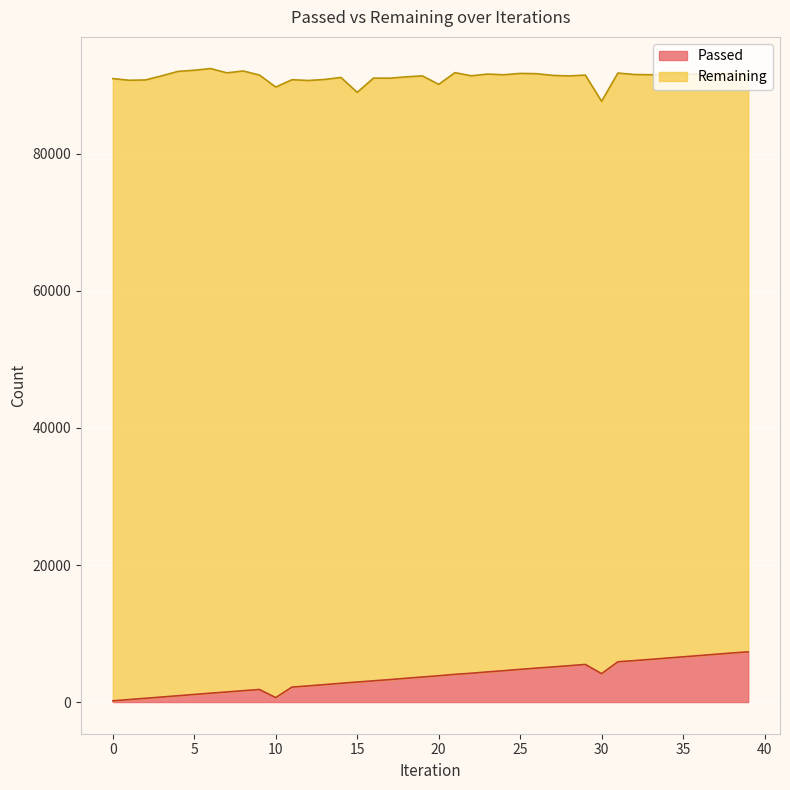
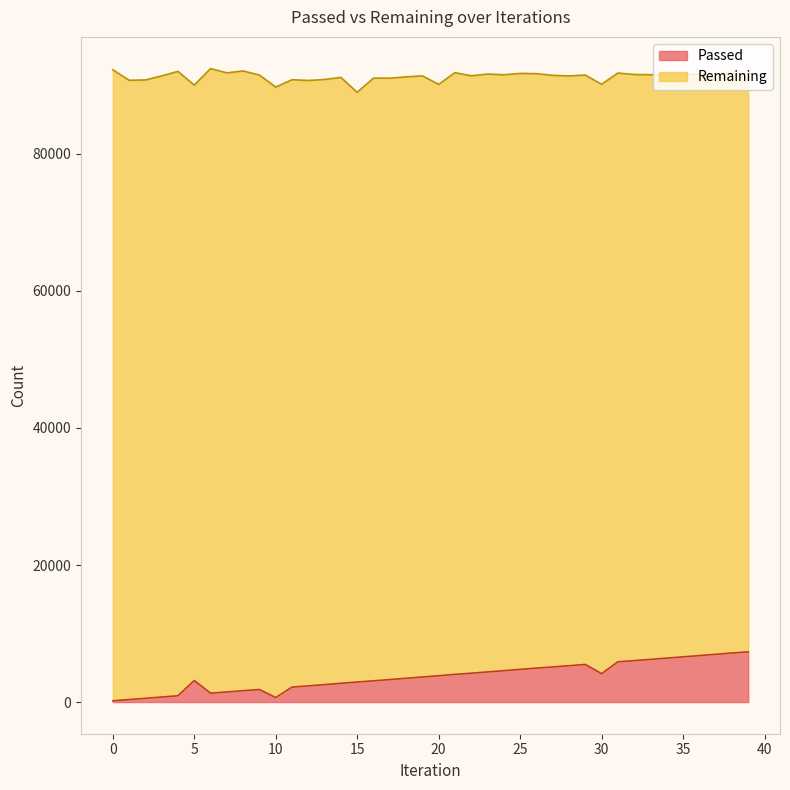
  {
    "Passed": {
      "0": 0,
-     "5": 1000,
+     "5": 3000,
      "10": 1000,
      "15": 3000,
      "20": 4000,
      "25": 5000,
      "30": 4000,
      "35": 7000
    },
    "Remaining": {
-     "0": 91000,
-     "5": 91000,
+     "0": 92000,
+     "5": 87000,
      "10": 89000,
      "15": 86000,
      "20": 86000,
      "25": 87000,
-     "30": 84000
+     "30": 86000
    }
  }
